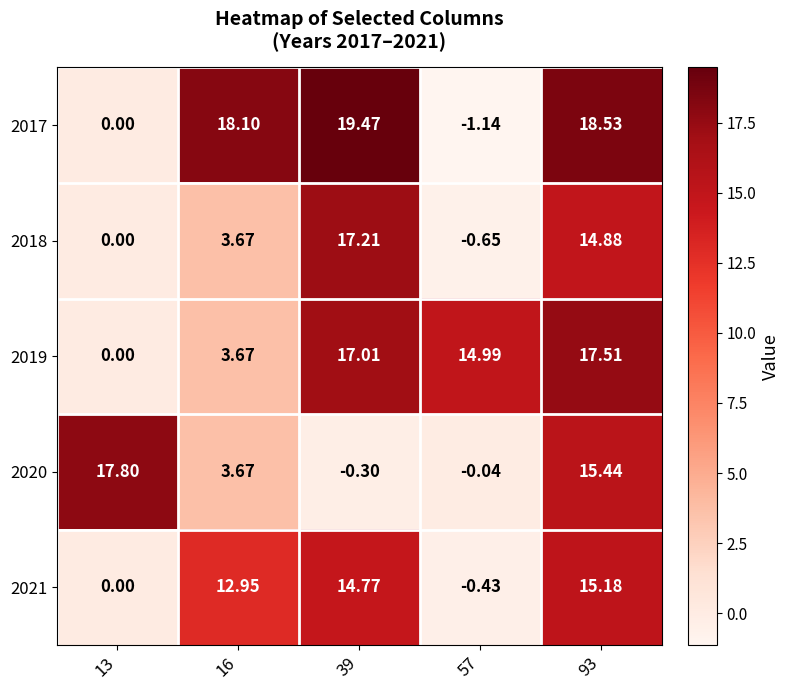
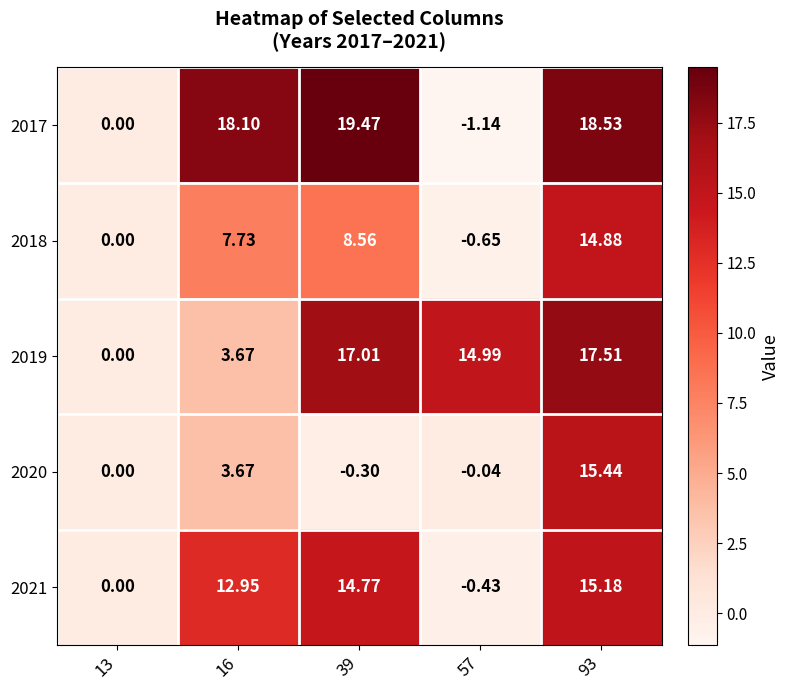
  {
    "2017": {
      "13": 0.00,
      "16": 18.10,
      "39": 19.47,
      "57": -1.14,
      "93": 18.53
    },
    "2018": {
      "13": 0.00,
-     "16": 3.67,
-     "39": 17.21,
+     "16": 7.73,
+     "39": 8.56,
      "57": -0.65,
      "93": 14.88
    },
    "2019": {
      "13": 0.00,
      "16": 3.67,
      "39": 17.01,
      "57": 14.99,
      "93": 17.51
    },
    "2020": {
-     "13": 17.80,
+     "13": 0.00,
      "16": 3.67,
      "39": -0.30,
      "57": -0.04,
      "93": 15.44
    },
    "2021": {
      "13": 0.00,
      "16": 12.95,
      "39": 14.77,
      "57": -0.43,
      "93": 15.18
    }
  }
